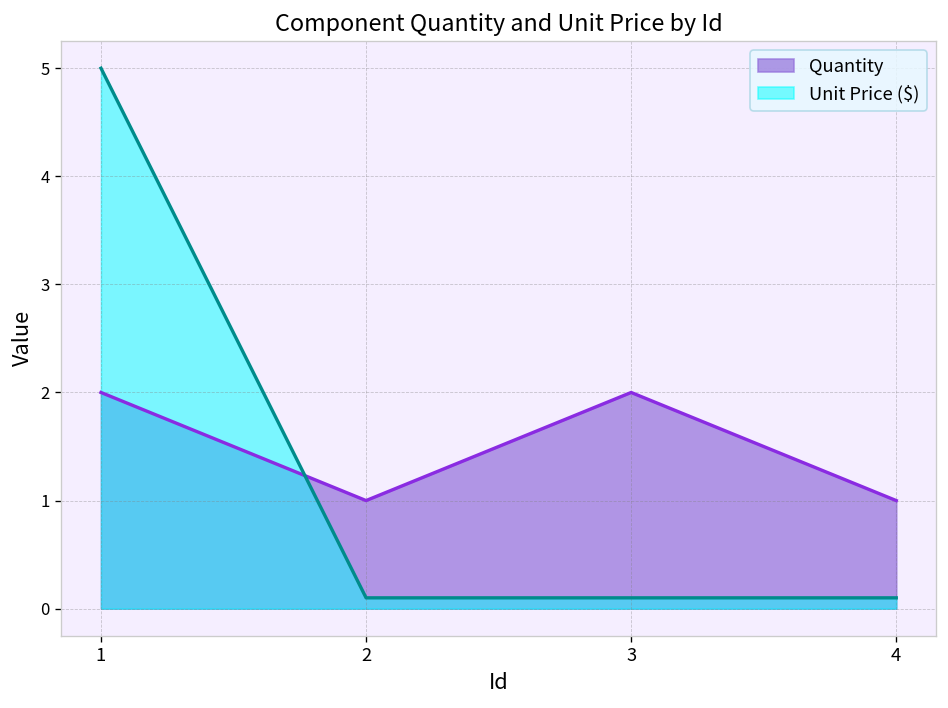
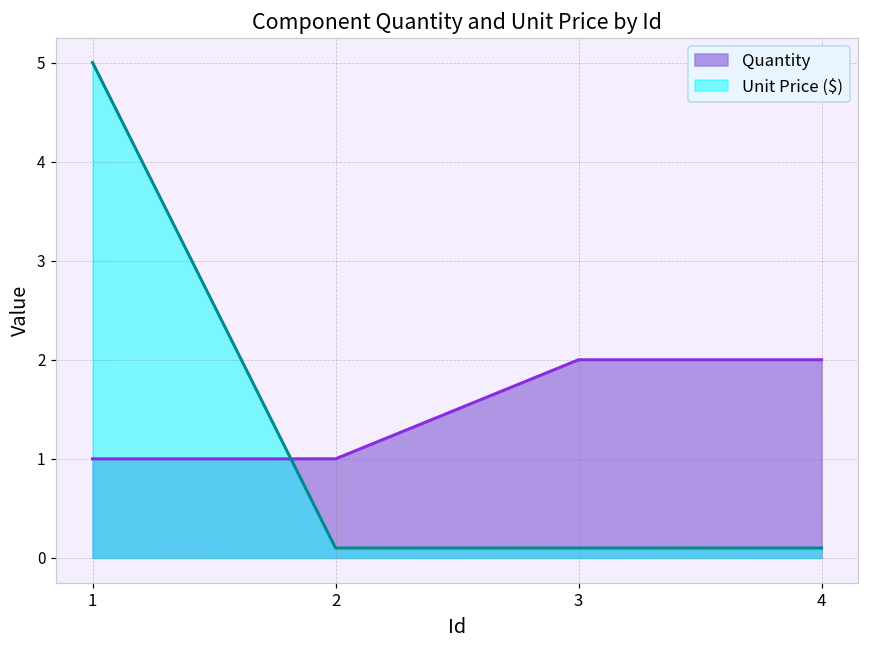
  {
    "Quantity": {
-     "1": 2,
+     "1": 1,
      "2": 1,
      "3": 2,
-     "4": 1
+     "4": 2
    },
    "Unit Price ($)": {
      "1": 5,
      "2": 0.1,
      "3": 0.1,
      "4": 0.1
    }
  }
